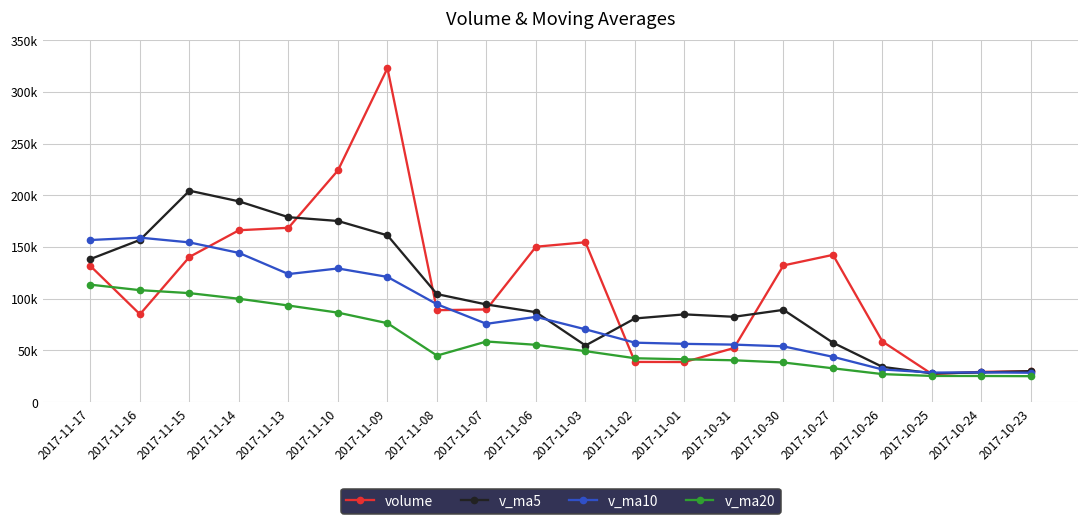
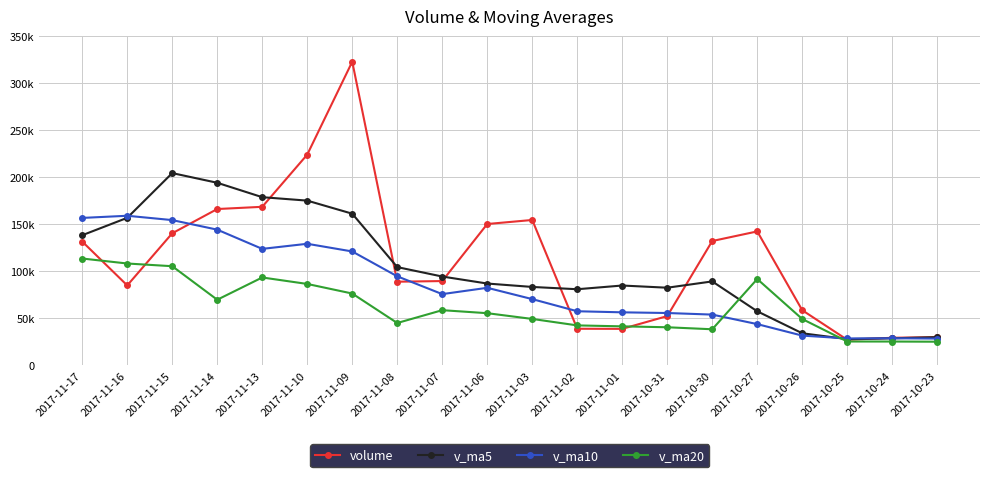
  {
    "volume": {
      "2017-11-17": 130000,
      "2017-11-16": 80000,
      "2017-11-15": 140000,
      "2017-11-14": 170000,
      "2017-11-13": 170000,
      "2017-11-10": 220000,
      "2017-11-09": 320000,
      "2017-11-08": 90000,
      "2017-11-07": 90000,
      "2017-11-06": 150000,
      "2017-11-03": 150000,
      "2017-11-02": 40000,
      "2017-10-31": 50000,
      "2017-10-30": 130000,
      "2017-10-27": 140000,
      "2017-10-26": 60000
    },
    "v_ma5": {
      "2017-11-17": 140000,
      "2017-11-15": 200000,
      "2017-11-14": 190000,
      "2017-11-13": 180000,
      "2017-11-10": 180000,
      "2017-11-09": 160000,
      "2017-11-08": 100000,
      "2017-11-07": 90000,
      "2017-11-06": 90000,
-     "2017-11-03": 50000,
+     "2017-11-03": 80000,
      "2017-11-02": 80000,
      "2017-11-01": 80000,
      "2017-10-31": 80000,
      "2017-10-30": 90000,
      "2017-10-27": 60000
    },
    "v_ma10": {
      "2017-11-17": 160000,
      "2017-11-15": 150000,
      "2017-11-14": 140000,
      "2017-11-13": 120000,
      "2017-11-10": 130000,
      "2017-11-09": 120000,
      "2017-11-08": 90000,
      "2017-11-07": 80000,
      "2017-11-06": 80000,
      "2017-11-03": 70000,
      "2017-11-02": 60000,
      "2017-11-01": 60000,
      "2017-10-31": 60000,
      "2017-10-30": 50000,
      "2017-10-27": 40000
    },
    "v_ma20": {
      "2017-11-17": 110000,
      "2017-11-16": 110000,
      "2017-11-15": 110000,
-     "2017-11-14": 100000,
+     "2017-11-14": 70000,
      "2017-11-13": 90000,
      "2017-11-10": 90000,
      "2017-11-09": 80000,
      "2017-11-08": 50000,
      "2017-11-07": 60000,
      "2017-11-06": 60000,
      "2017-11-03": 50000,
      "2017-11-02": 40000,
      "2017-10-31": 40000,
      "2017-10-30": 40000,
-     "2017-10-27": 30000,
-     "2017-10-26": 30000,
+     "2017-10-27": 90000,
+     "2017-10-26": 50000,
      "2017-10-24": 30000,
      "2017-10-23": 30000
    }
  }
